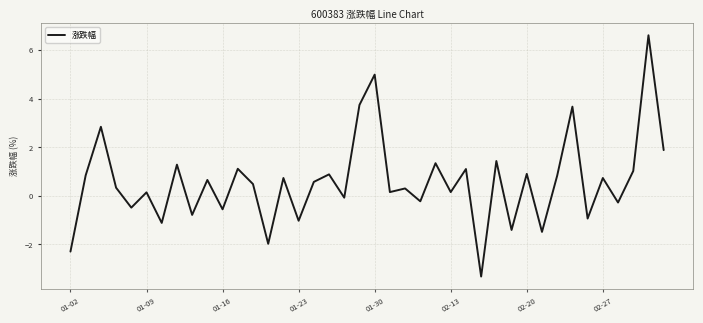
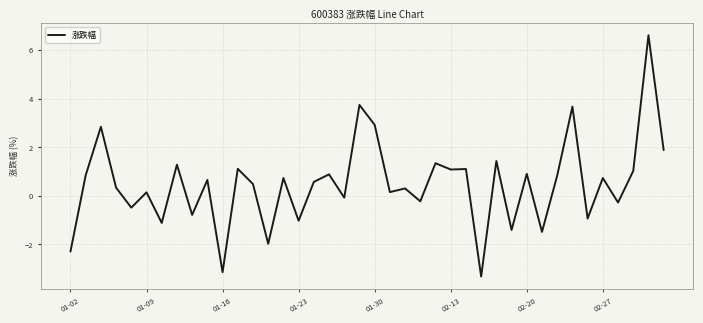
  {
    "01-02": -2.3,
    "01-09": 0.1,
-   "01-16": -0.6,
+   "01-16": -3.2,
    "01-23": -1.0,
-   "01-30": 5.0,
-   "02-13": 0.2,
+   "01-30": 2.9,
+   "02-13": 1.1,
    "02-20": 0.9,
    "02-27": 0.7
  }
